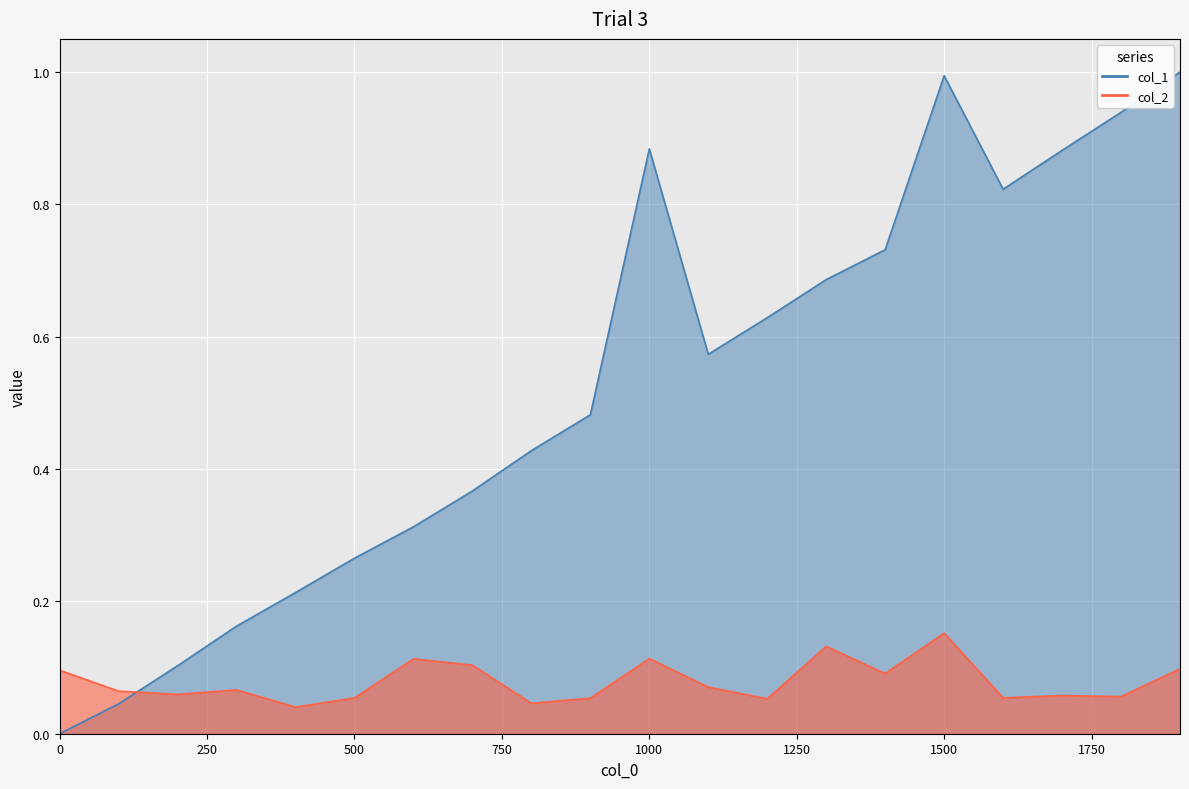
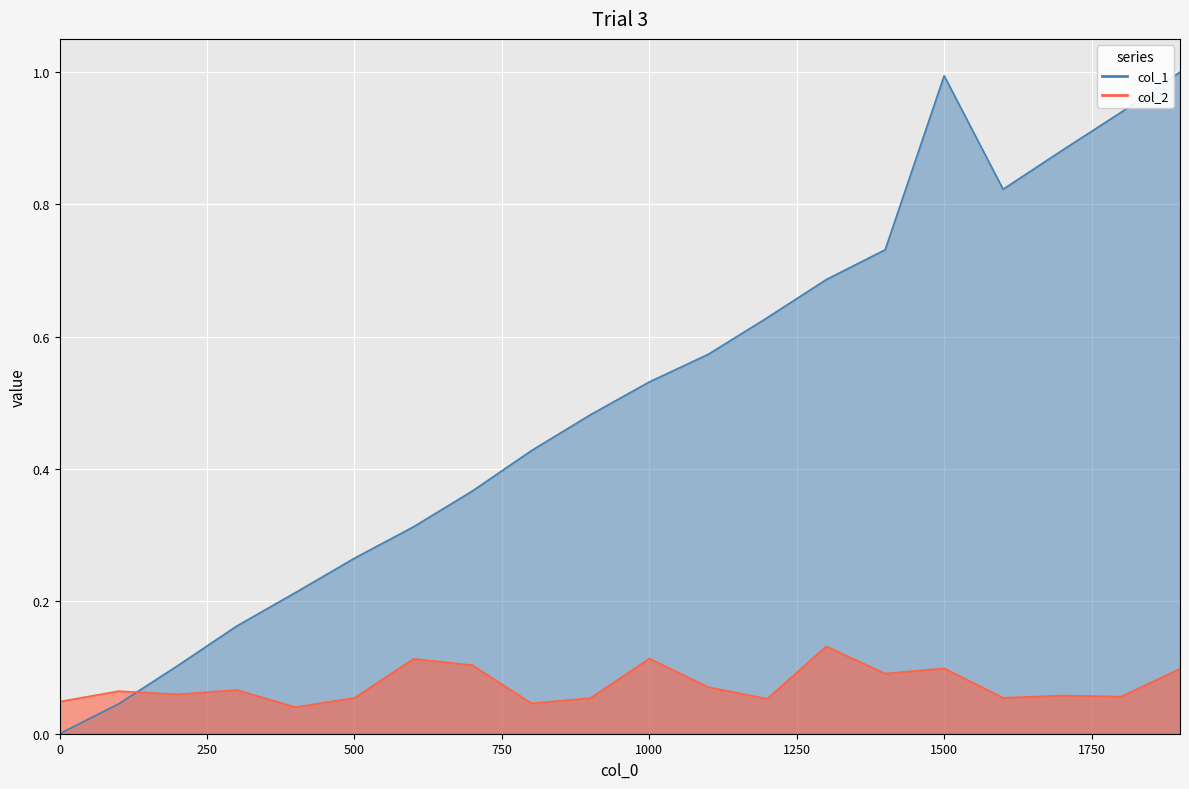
  {
    "col_1": {
      "0": 0.00,
      "500": 0.27,
-     "1000": 0.88,
+     "1000": 0.53,
      "1500": 0.99
    },
    "col_2": {
-     "0": 0.10,
+     "0": 0.05,
      "500": 0.05,
      "1000": 0.11,
-     "1500": 0.15
+     "1500": 0.10
    }
  }
